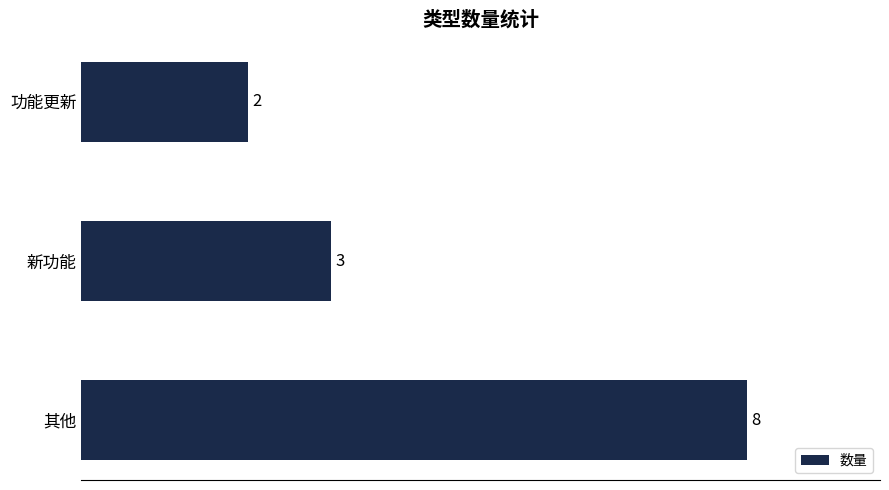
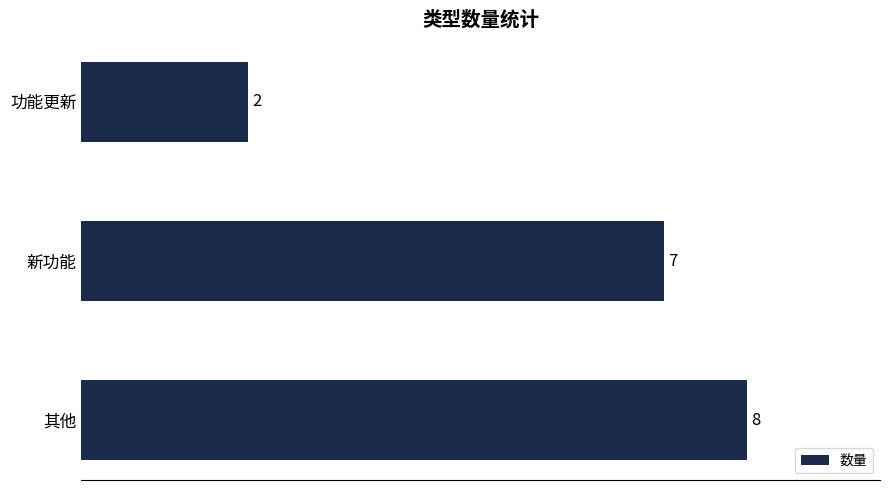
  {
    "功能更新": 2,
-   "新功能": 3,
+   "新功能": 7,
    "其他": 8
  }
